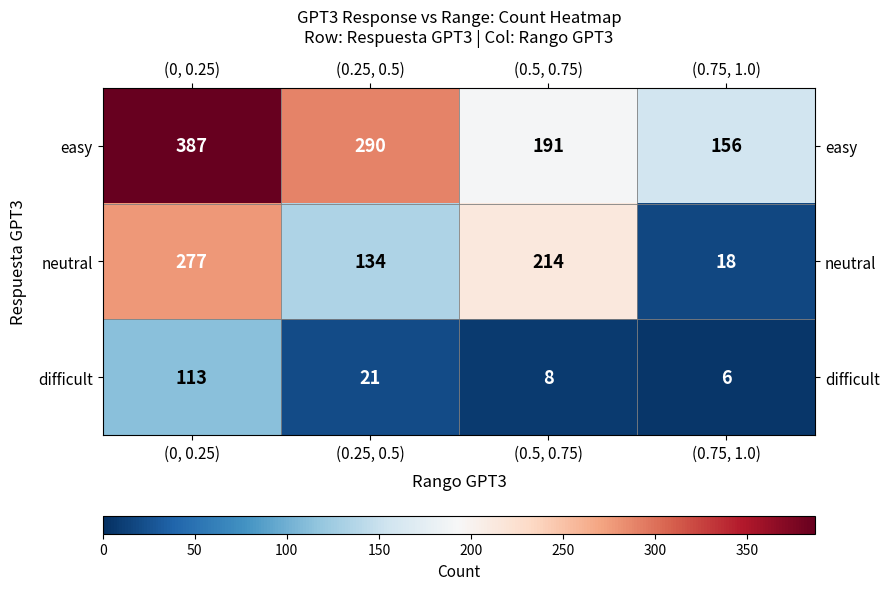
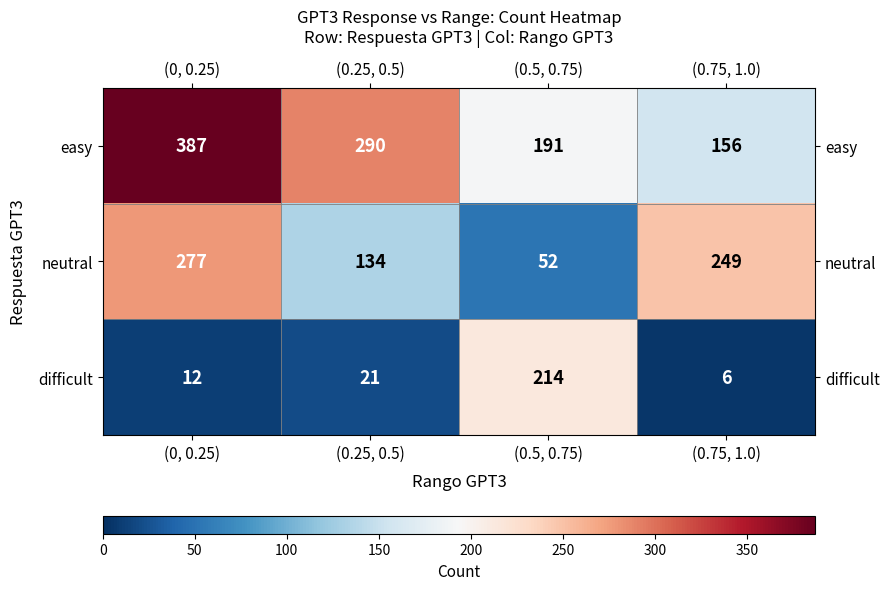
  {
    "easy": {
      "(0, 0.25)": 387,
      "(0.25, 0.5)": 290,
      "(0.5, 0.75)": 191,
      "(0.75, 1.0)": 156
    },
    "neutral": {
      "(0, 0.25)": 277,
      "(0.25, 0.5)": 134,
-     "(0.5, 0.75)": 214,
-     "(0.75, 1.0)": 18
+     "(0.5, 0.75)": 52,
+     "(0.75, 1.0)": 249
    },
    "difficult": {
-     "(0, 0.25)": 113,
+     "(0, 0.25)": 12,
      "(0.25, 0.5)": 21,
-     "(0.5, 0.75)": 8,
+     "(0.5, 0.75)": 214,
      "(0.75, 1.0)": 6
    }
  }
